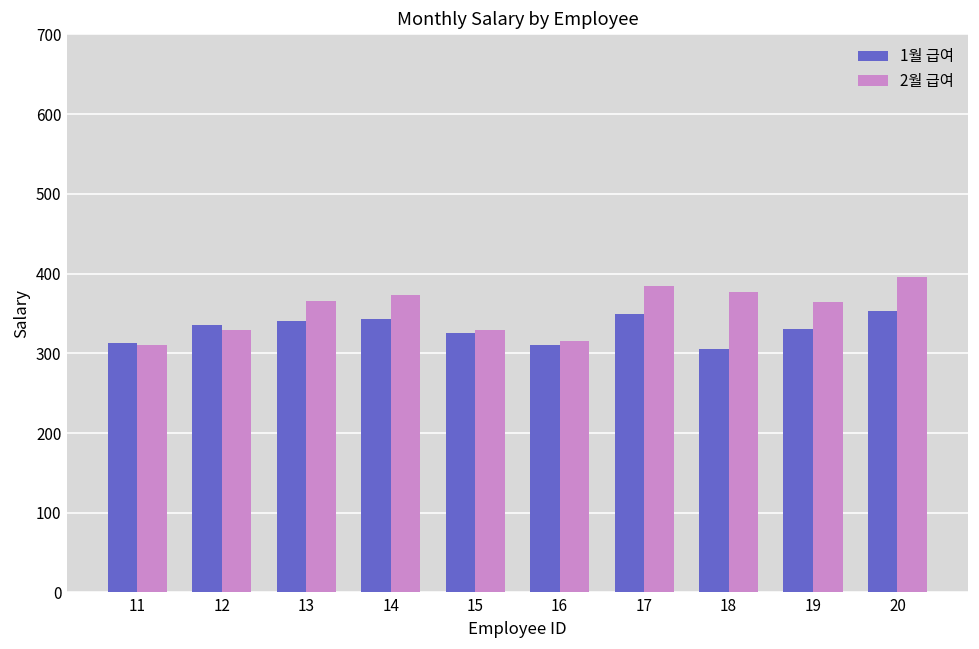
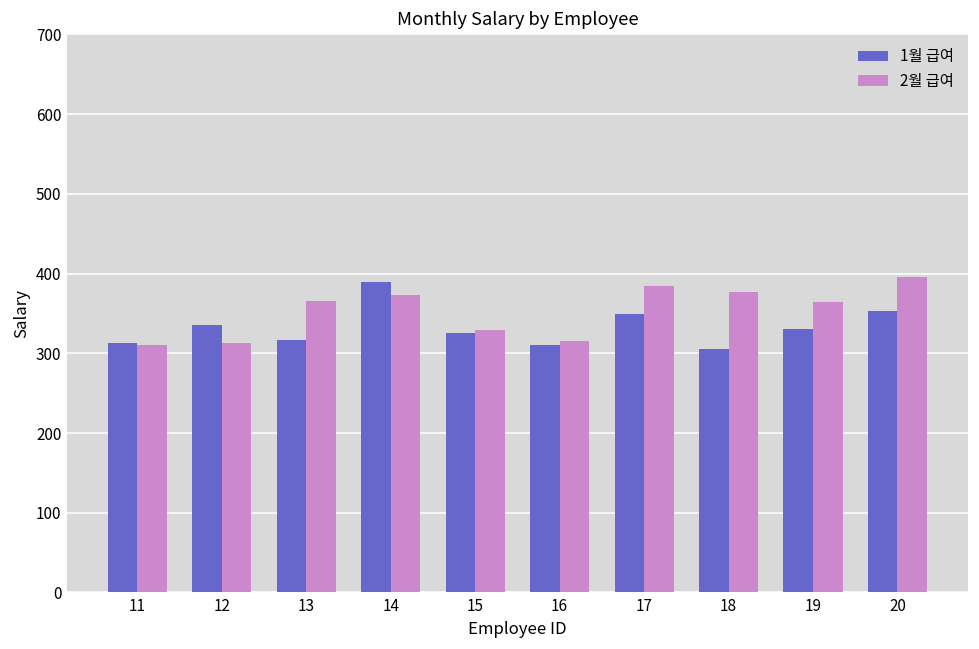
  {
    "1월 급여": {
      "11": 310,
      "12": 340,
-     "13": 340,
-     "14": 340,
+     "13": 320,
+     "14": 390,
      "15": 330,
      "16": 310,
      "17": 350,
      "18": 310,
      "19": 330,
      "20": 350
    },
    "2월 급여": {
      "11": 310,
-     "12": 330,
+     "12": 310,
      "13": 370,
      "14": 370,
      "15": 330,
      "16": 320,
      "17": 390,
      "18": 380,
      "19": 360,
      "20": 400
    }
  }
